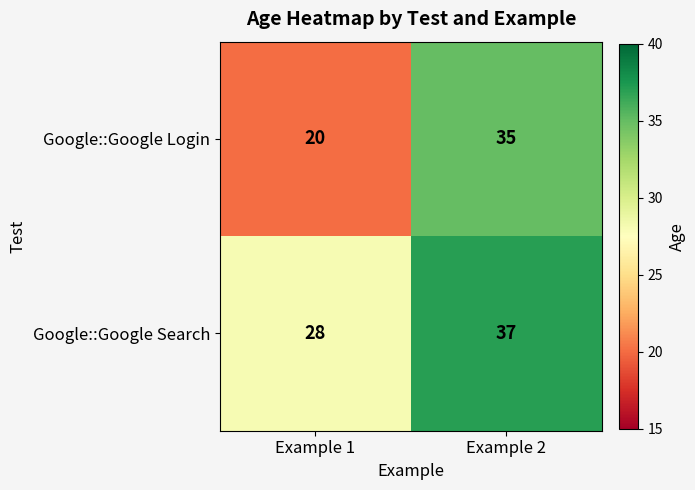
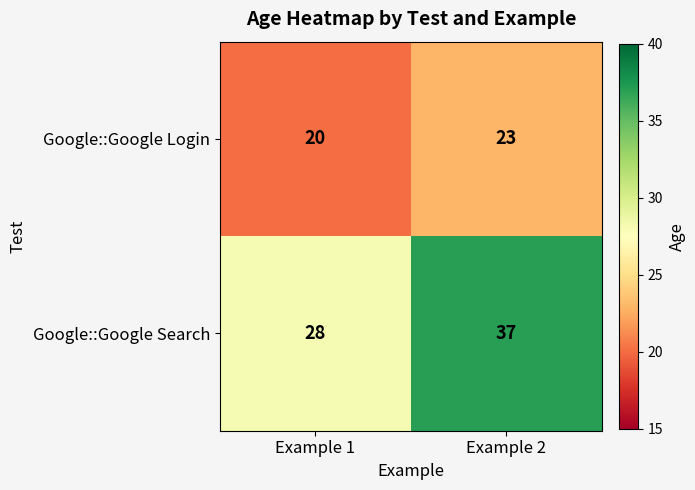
  {
    "Google::Google Login": {
      "Example 1": 20,
-     "Example 2": 35
+     "Example 2": 23
    },
    "Google::Google Search": {
      "Example 1": 28,
      "Example 2": 37
    }
  }
